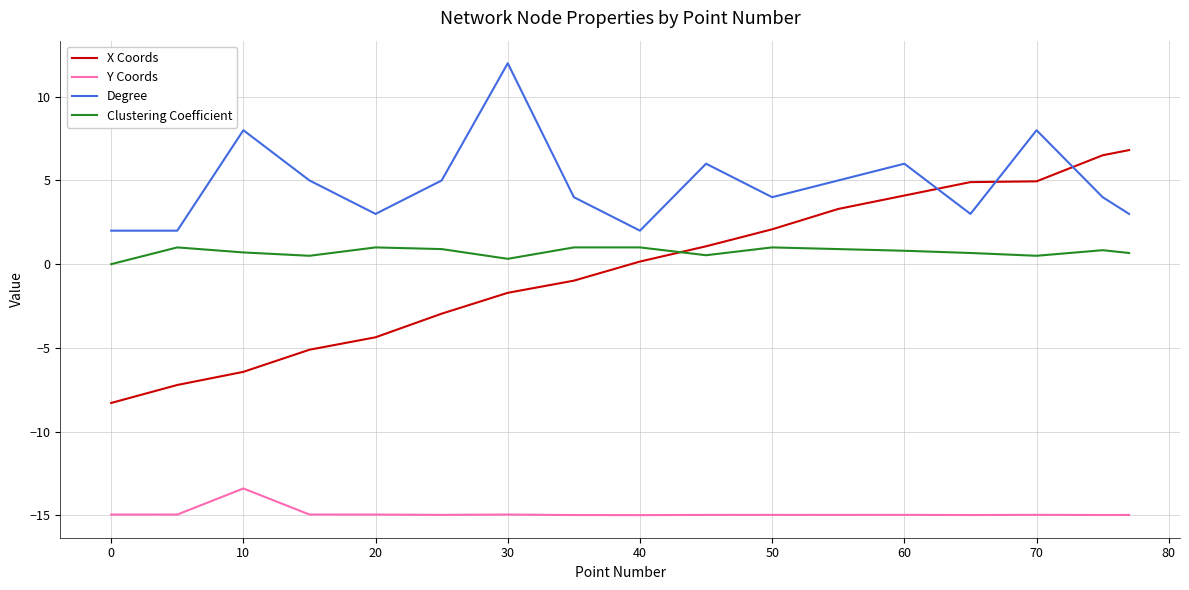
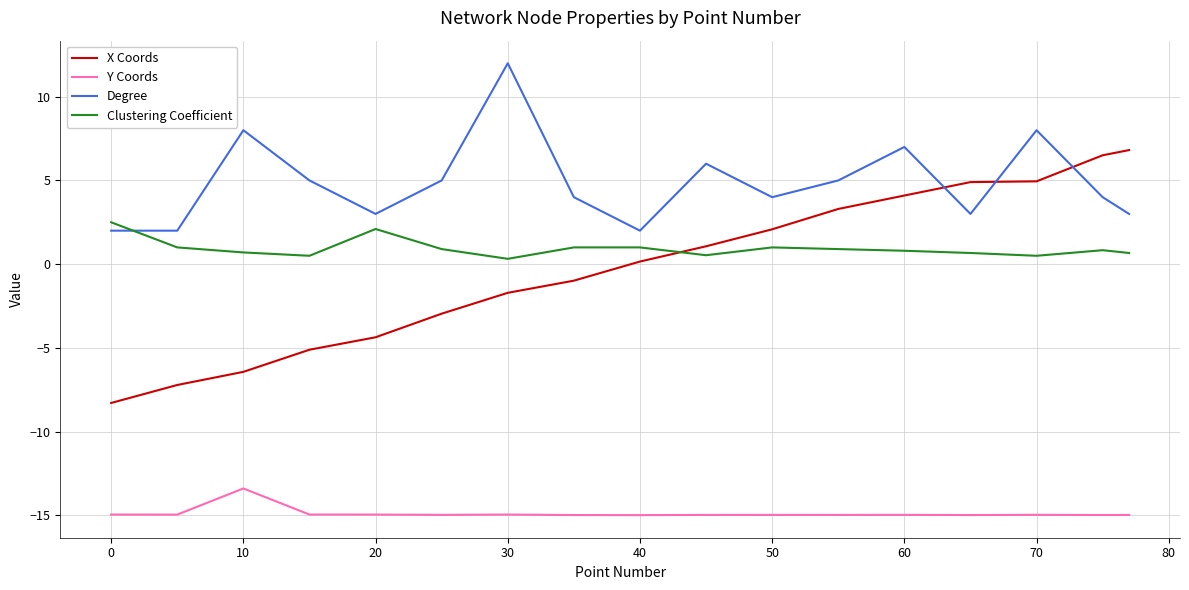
  {
    "X Coords": {
      "0": -8.3,
      "10": -6.4,
      "20": -4.4,
      "30": -1.7,
      "40": 0.2,
      "50": 2.1,
      "60": 4.1,
      "70": 4.9
    },
    "Y Coords": {
      "0": -15.0,
      "10": -13.4,
      "20": -15.0,
      "30": -15.0,
      "40": -15.0,
      "50": -15.0,
      "60": -15.0,
      "70": -15.0
    },
    "Degree": {
      "0": 2,
      "10": 8,
      "20": 3,
      "30": 12,
      "40": 2,
      "50": 4,
-     "60": 6,
+     "60": 7,
      "70": 8
    },
    "Clustering Coefficient": {
-     "0": 0.0,
+     "0": 2.5,
      "10": 0.7,
-     "20": 1.0,
+     "20": 2.1,
      "30": 0.3,
      "40": 1.0,
      "50": 1.0,
      "60": 0.8,
      "70": 0.5
    }
  }
